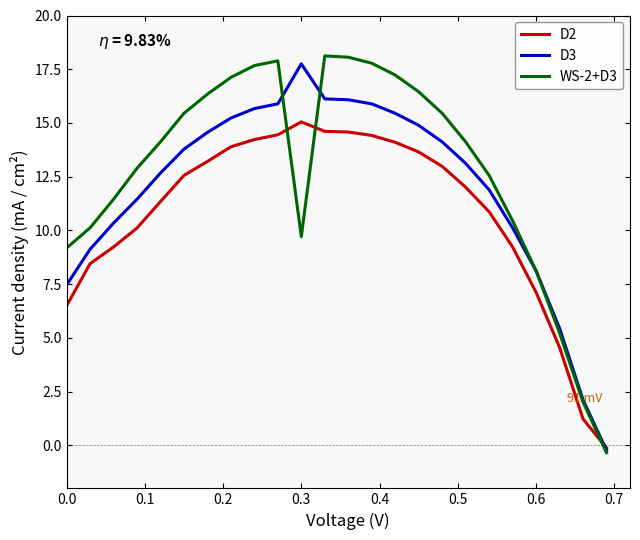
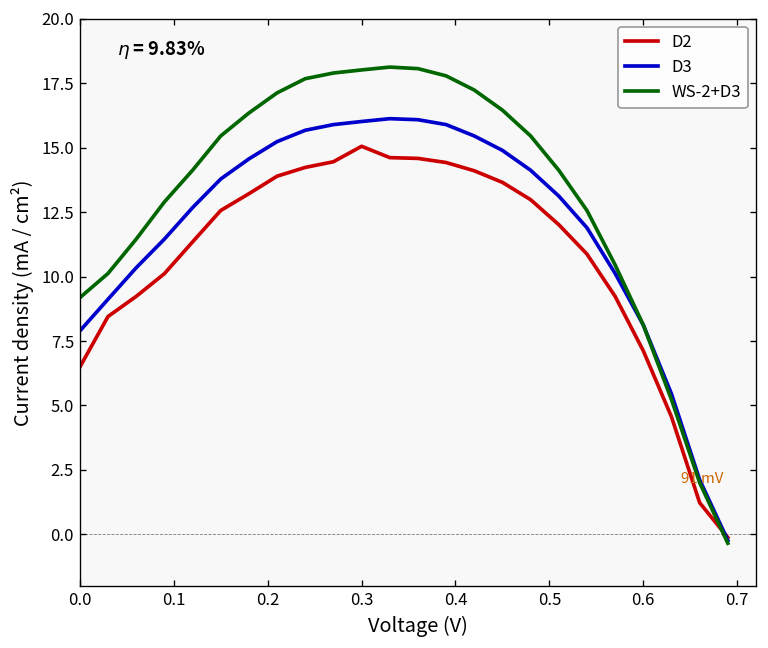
  {
    "D2": {
      "0.0": 6.5,
      "0.3": 15.1,
      "0.6": 7.1
    },
    "D3": {
-     "0.0": 7.5,
-     "0.3": 17.8
+     "0.0": 7.9,
+     "0.3": 16.0
    },
    "WS-2+D3": {
      "0.0": 9.2,
-     "0.3": 9.7
+     "0.3": 18.0
    }
  }
